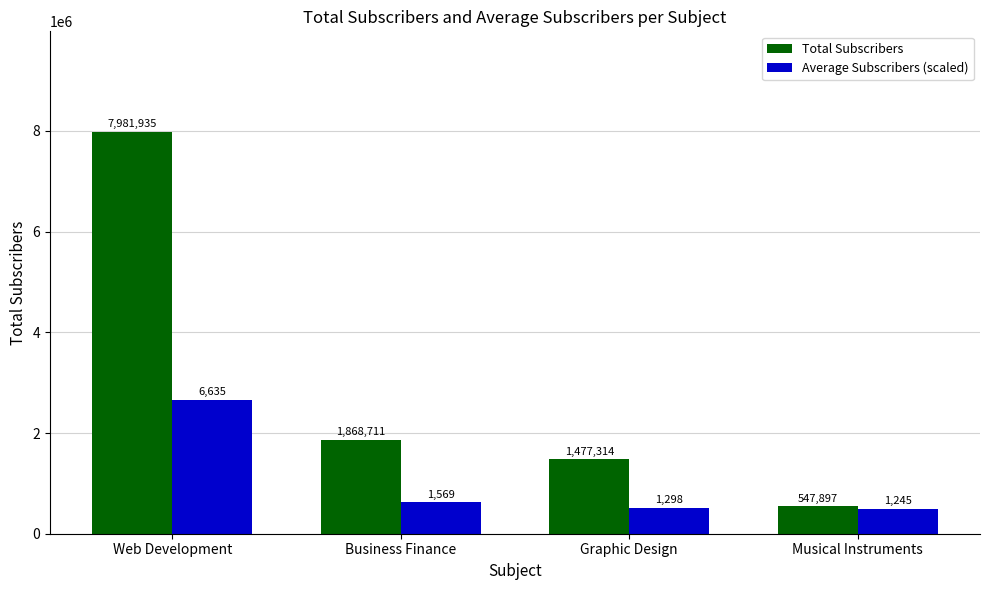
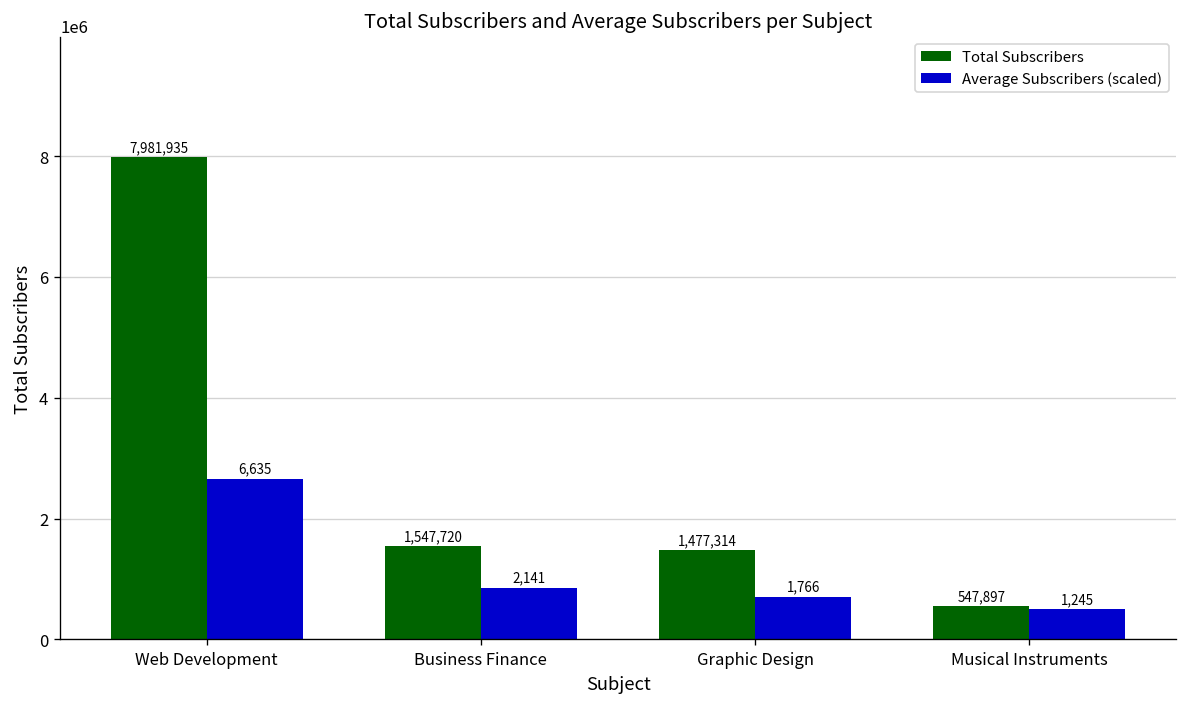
  {
    "Total Subscribers": {
      "Web Development": "7,981,935",
-     "Business Finance": "1,868,711",
+     "Business Finance": "1,547,720",
      "Graphic Design": "1,477,314",
      "Musical Instruments": "547,897"
    },
    "Average Subscribers (scaled)": {
-     "Business Finance": "1,569",
-     "Graphic Design": "1,298"
+     "Business Finance": "2,141",
+     "Graphic Design": "1,766"
    }
  }
